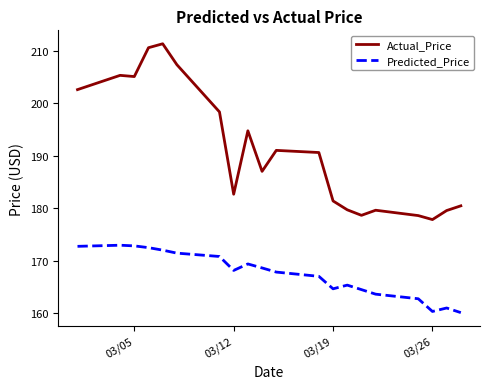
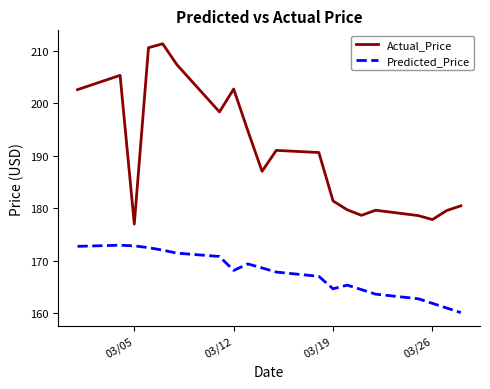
  {
    "Actual_Price": {
-     "03/05": 205,
-     "03/12": 183,
+     "03/05": 177,
+     "03/12": 203,
      "03/19": 181,
      "03/26": 178
    },
    "Predicted_Price": {
      "03/05": 173,
      "03/12": 168,
      "03/19": 165,
-     "03/26": 160
+     "03/26": 162
    }
  }
